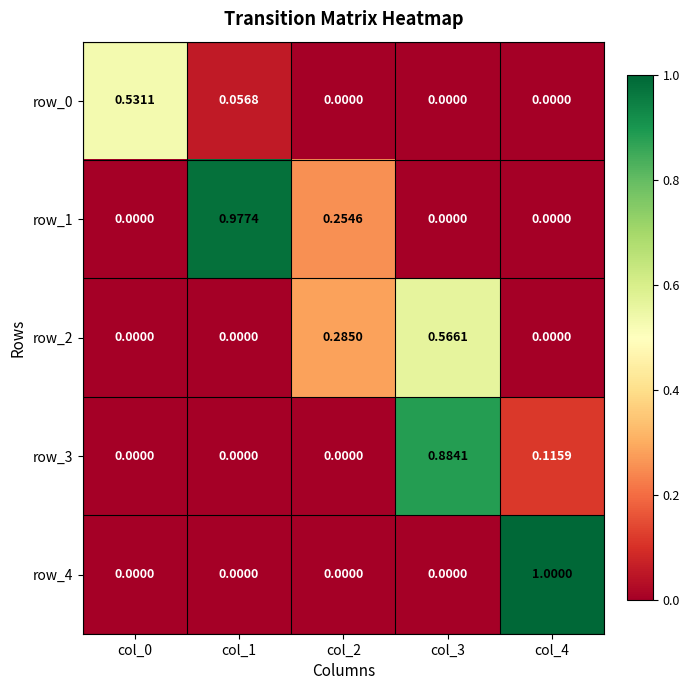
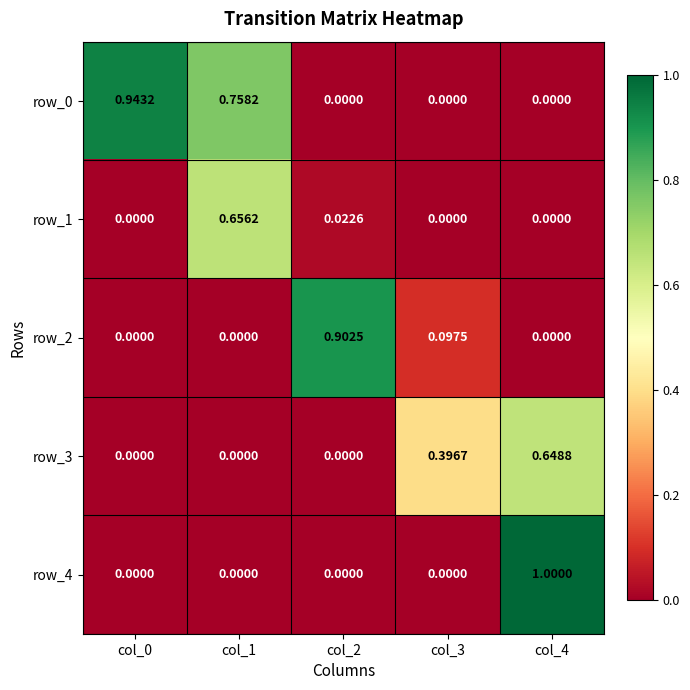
  {
    "row_0": {
-     "col_0": 0.5311,
-     "col_1": 0.0568,
+     "col_0": 0.9432,
+     "col_1": 0.7582,
      "col_2": 0.0000,
      "col_3": 0.0000,
      "col_4": 0.0000
    },
    "row_1": {
      "col_0": 0.0000,
-     "col_1": 0.9774,
-     "col_2": 0.2546,
+     "col_1": 0.6562,
+     "col_2": 0.0226,
      "col_3": 0.0000,
      "col_4": 0.0000
    },
    "row_2": {
      "col_0": 0.0000,
      "col_1": 0.0000,
-     "col_2": 0.2850,
-     "col_3": 0.5661,
+     "col_2": 0.9025,
+     "col_3": 0.0975,
      "col_4": 0.0000
    },
    "row_3": {
      "col_0": 0.0000,
      "col_1": 0.0000,
      "col_2": 0.0000,
-     "col_3": 0.8841,
-     "col_4": 0.1159
+     "col_3": 0.3967,
+     "col_4": 0.6488
    },
    "row_4": {
      "col_0": 0.0000,
      "col_1": 0.0000,
      "col_2": 0.0000,
      "col_3": 0.0000,
      "col_4": 1.0000
    }
  }
